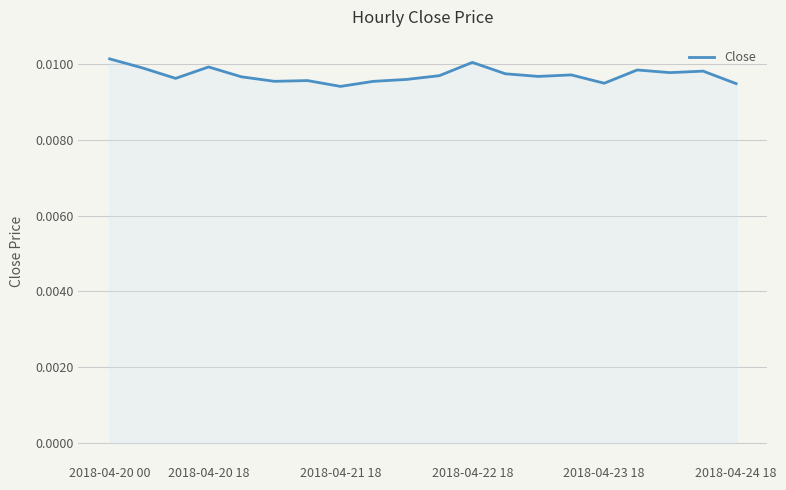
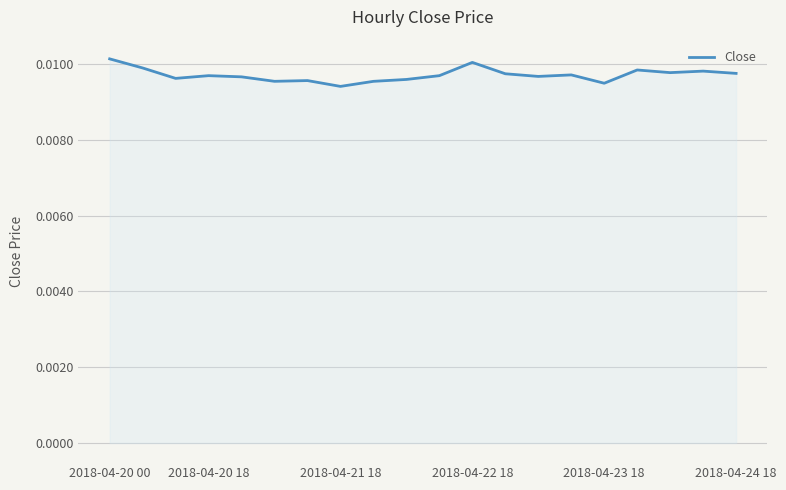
  {
    "2018-04-20 00": 0.0101,
-   "2018-04-20 18": 0.0099,
+   "2018-04-20 18": 0.0097,
    "2018-04-21 18": 0.0094,
    "2018-04-22 18": 0.0101,
    "2018-04-23 18": 0.0095,
-   "2018-04-24 18": 0.0095
+   "2018-04-24 18": 0.0098
  }
